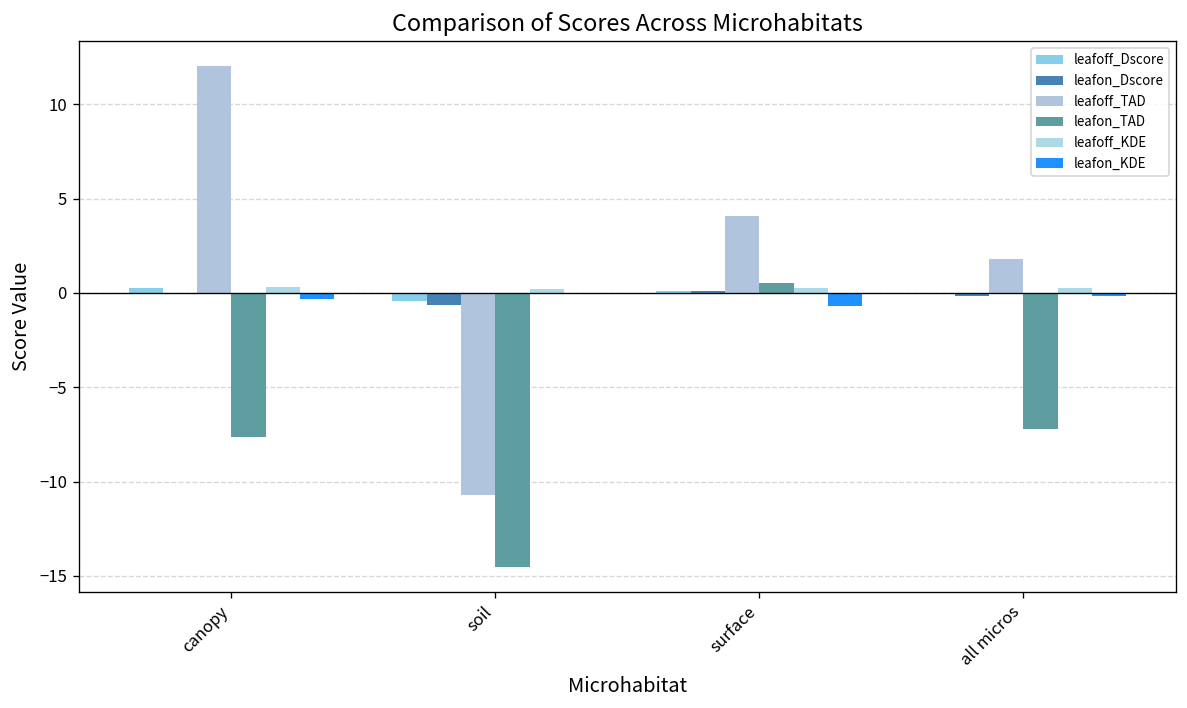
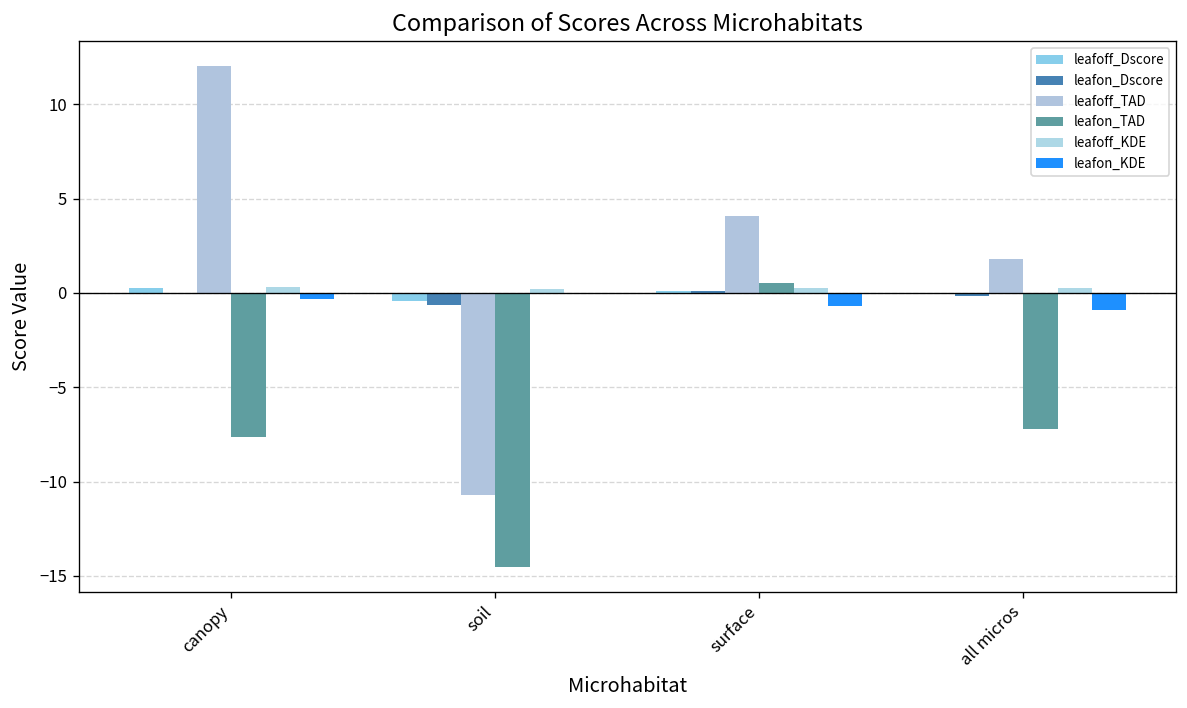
  {
    "leafon_KDE": {
      "canopy": -0.3,
      "surface": -0.7,
-     "all micros": -0.2
+     "all micros": -0.9
    }
  }
